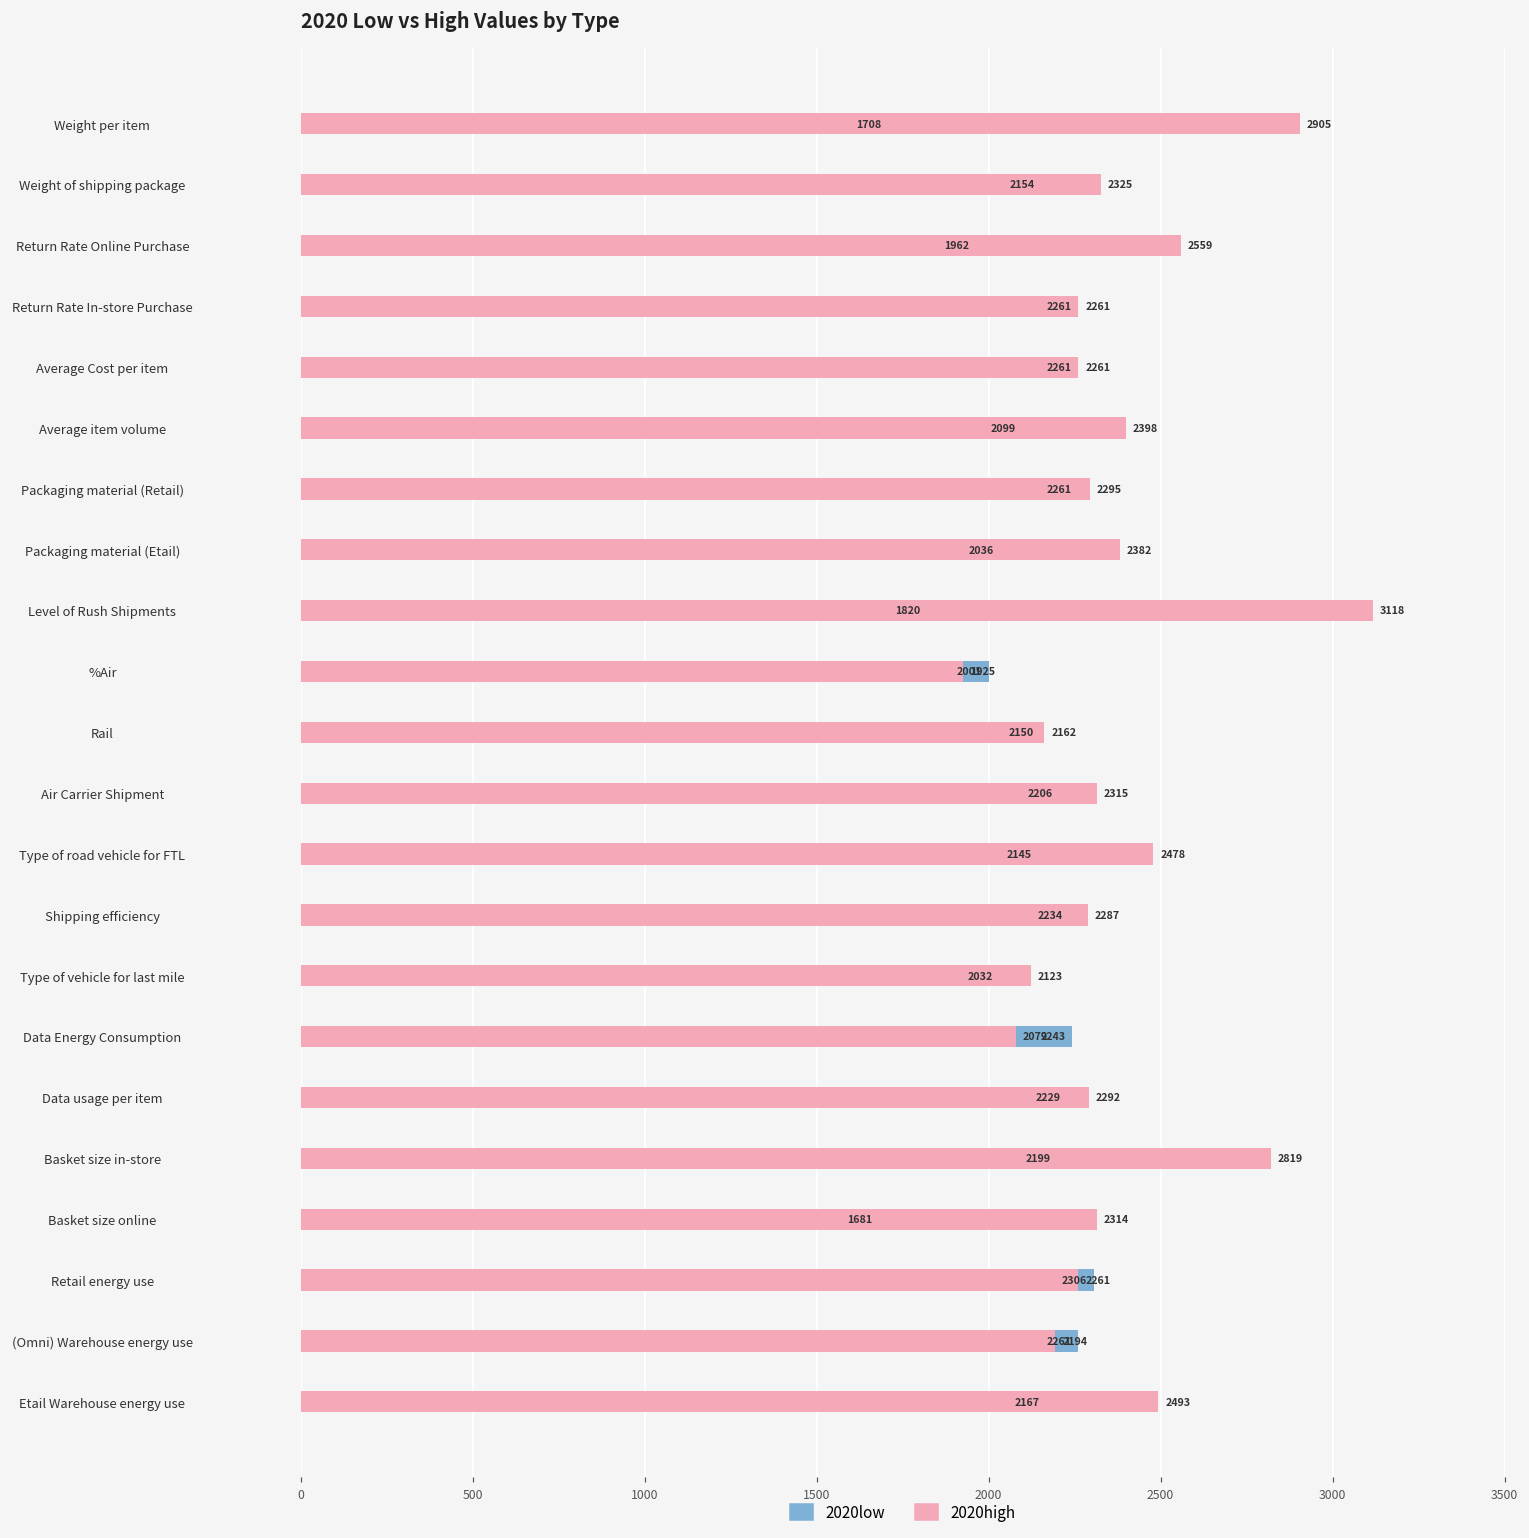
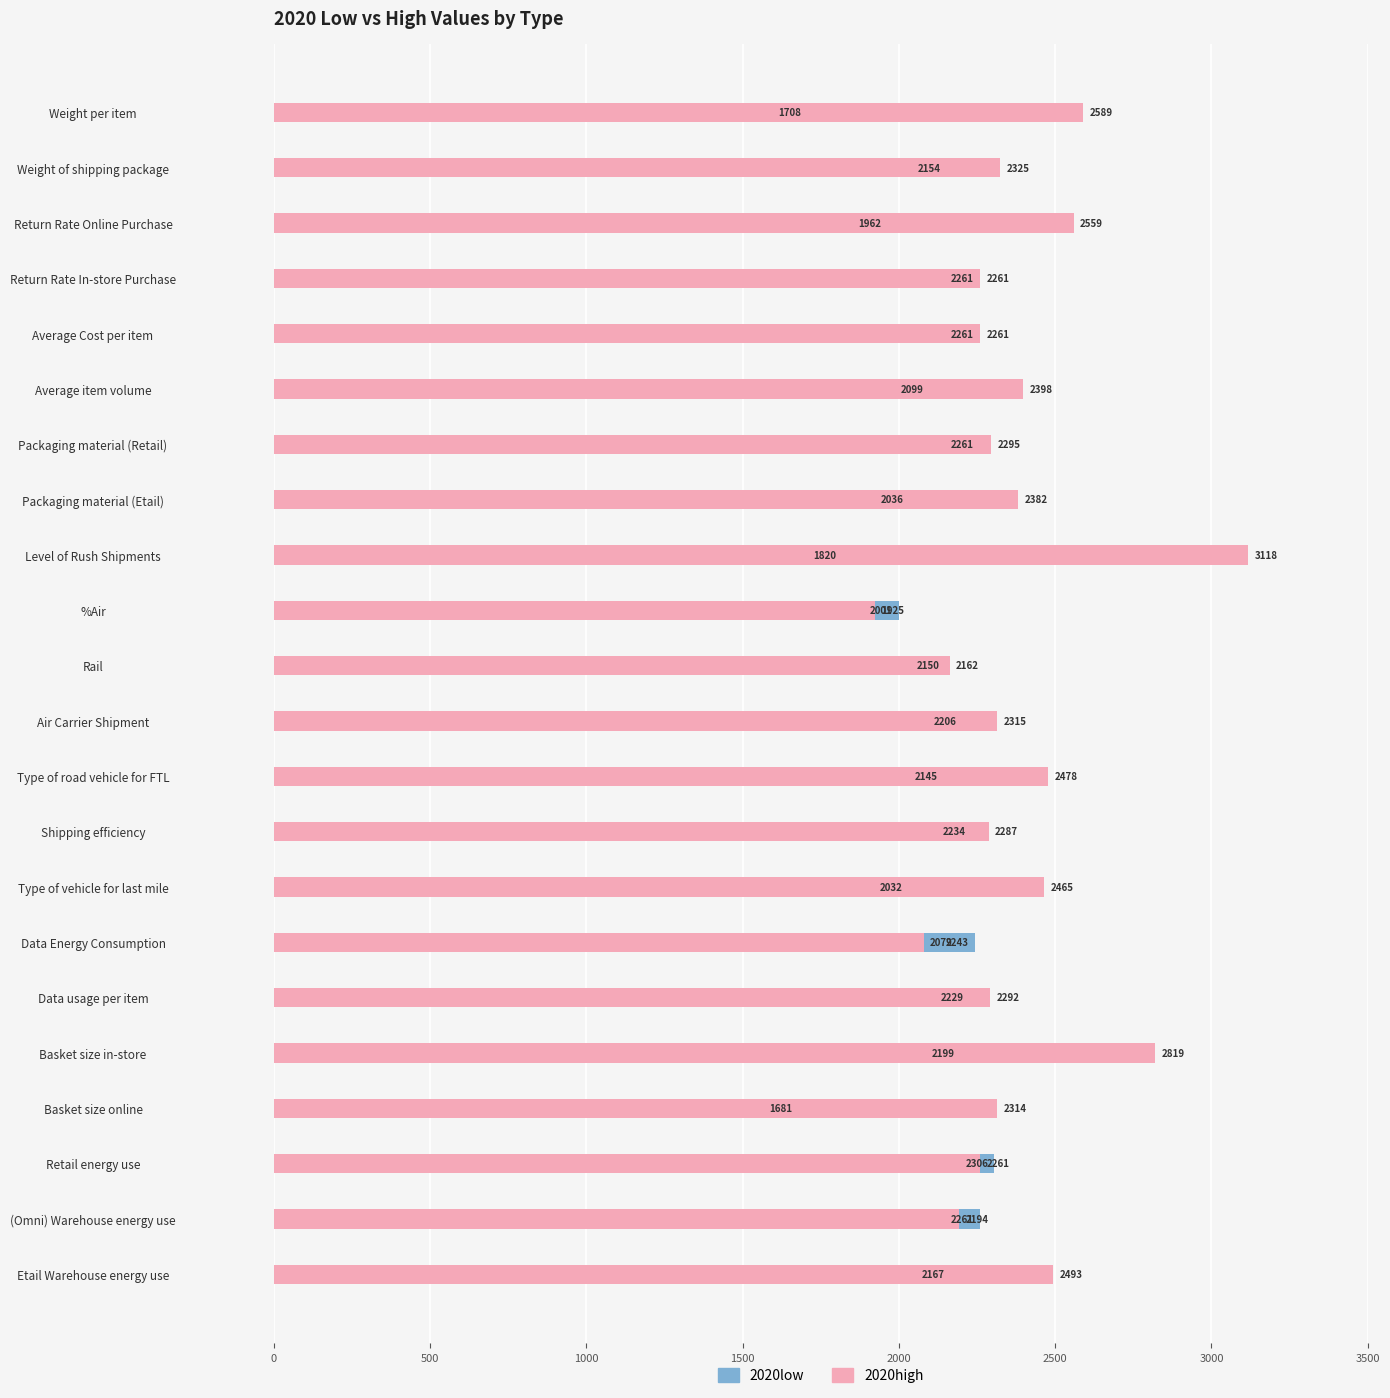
  {
    "2020low": {
      "Return Rate In-store Purchase": 2261,
      "Average Cost per item": 2261,
      "Retail energy use": 2306
    },
    "2020high": {
-     "Weight per item": 2905,
+     "Weight per item": 2589,
      "Weight of shipping package": 2325,
      "Return Rate Online Purchase": 2559,
      "Return Rate In-store Purchase": 2261,
      "Average Cost per item": 2261,
      "Average item volume": 2398,
      "Packaging material (Retail)": 2295,
      "Packaging material (Etail)": 2382,
      "Level of Rush Shipments": 3118,
      "Rail": 2162,
      "Air Carrier Shipment": 2315,
      "Type of road vehicle for FTL": 2478,
      "Shipping efficiency": 2287,
-     "Type of vehicle for last mile": 2123,
+     "Type of vehicle for last mile": 2465,
      "Data usage per item": 2292,
      "Basket size in-store": 2819,
      "Basket size online": 2314,
      "Etail Warehouse energy use": 2493
    }
  }
